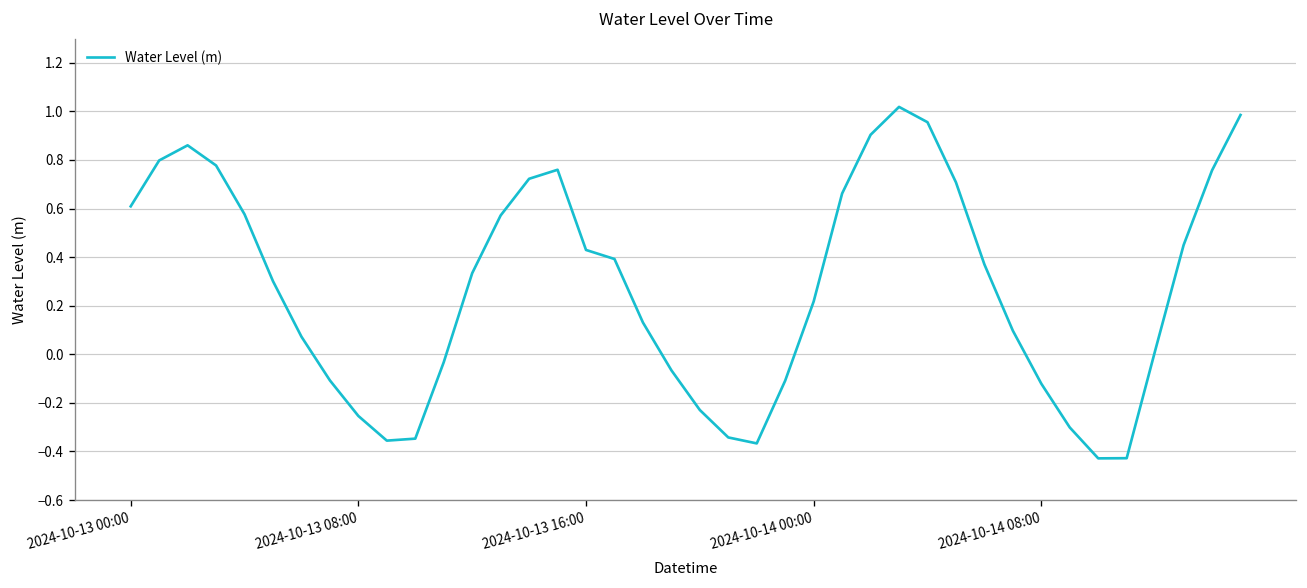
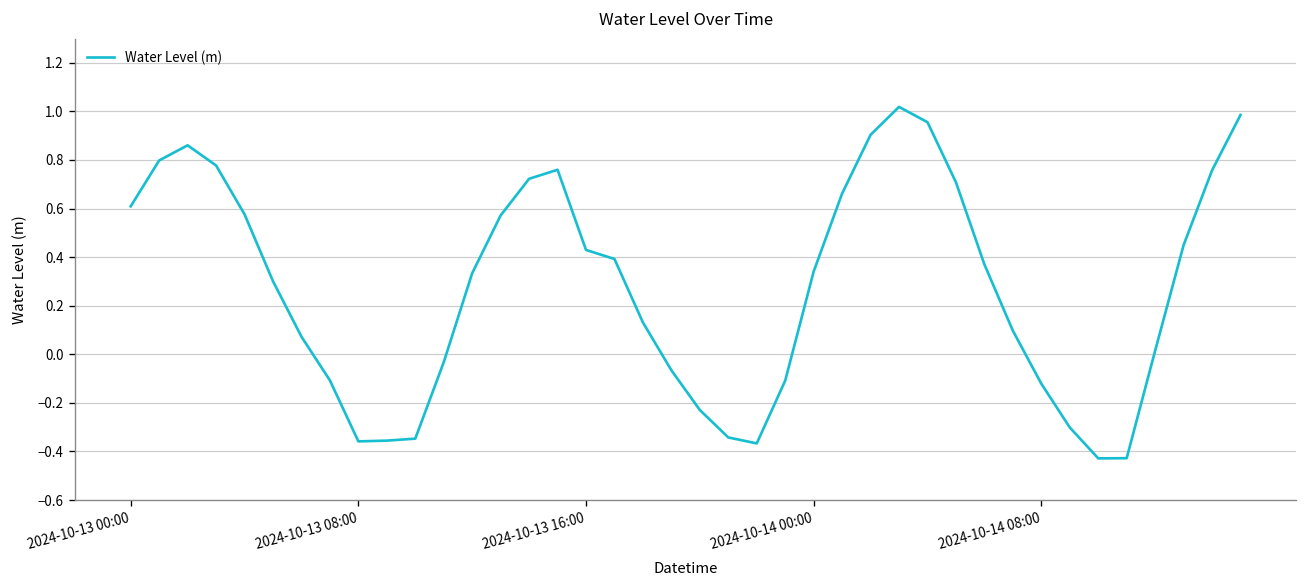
  {
    "2024-10-13 00:00": 0.61,
-   "2024-10-13 08:00": -0.25,
+   "2024-10-13 08:00": -0.36,
    "2024-10-13 16:00": 0.43,
-   "2024-10-14 00:00": 0.22,
+   "2024-10-14 00:00": 0.34,
    "2024-10-14 08:00": -0.12
  }
